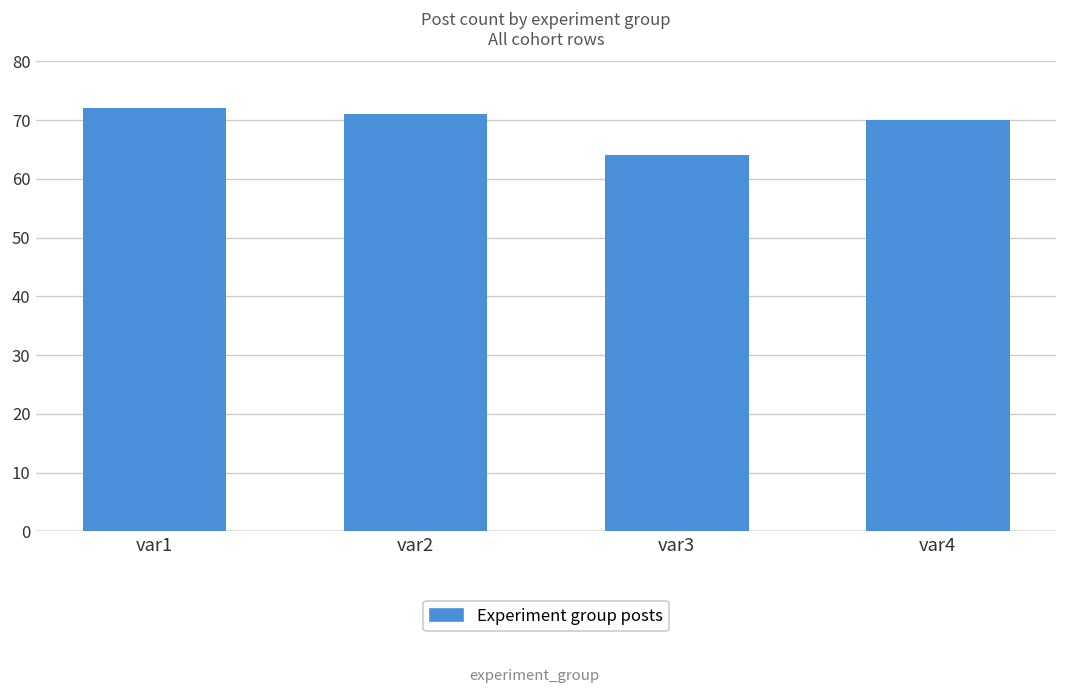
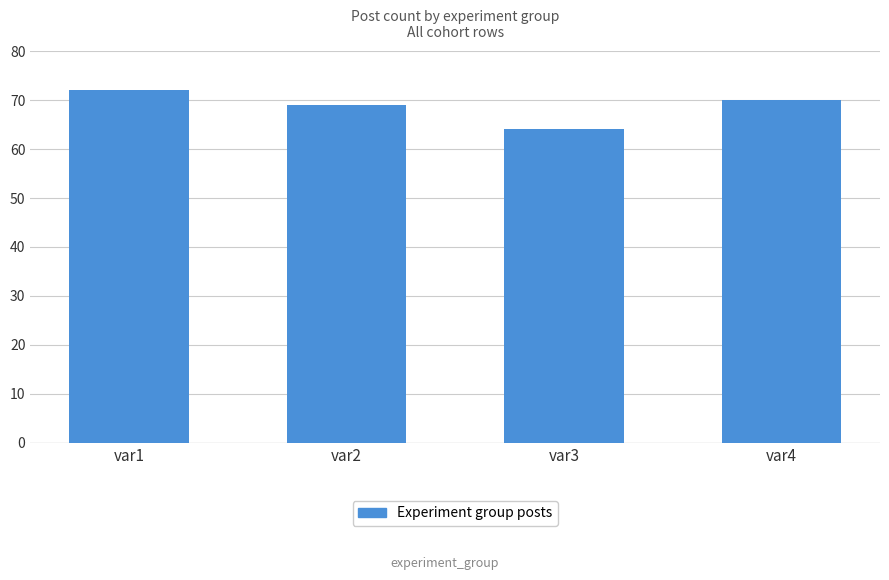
  {
    "var1": 72,
-   "var2": 71,
+   "var2": 69,
    "var3": 64,
    "var4": 70
  }
